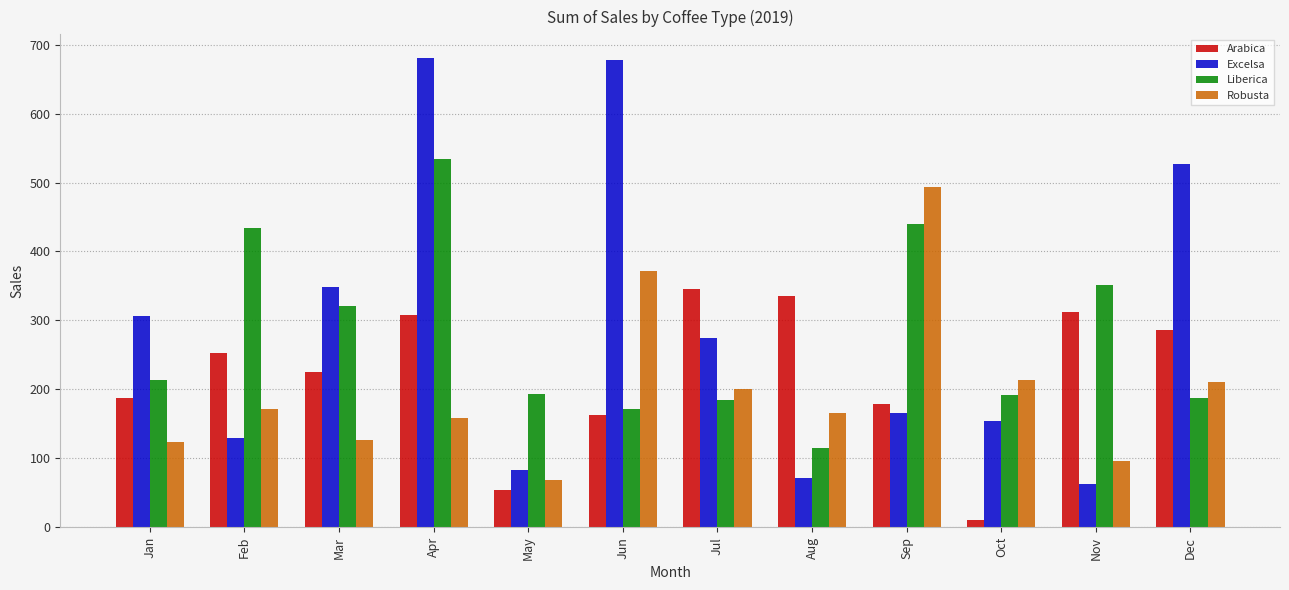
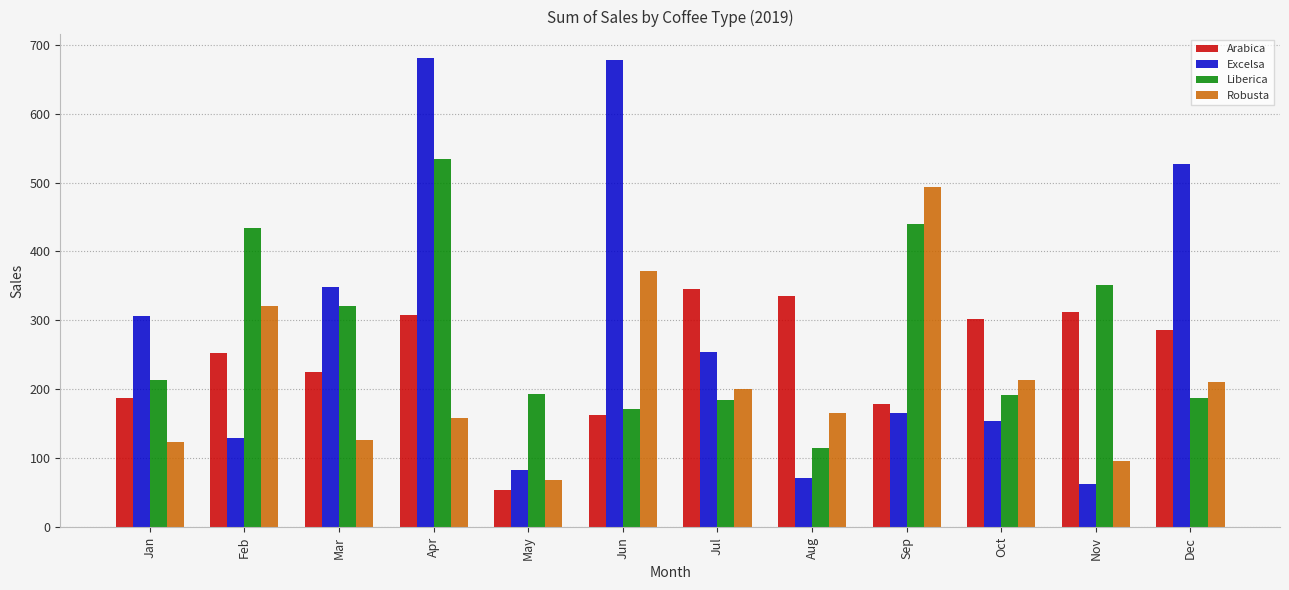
  {
    "Arabica": {
      "Jan": 190,
      "Feb": 250,
      "Mar": 220,
      "Apr": 310,
      "May": 50,
      "Jun": 160,
      "Jul": 350,
      "Aug": 330,
      "Sep": 180,
-     "Oct": 10,
+     "Oct": 300,
      "Nov": 310,
      "Dec": 290
    },
    "Excelsa": {
      "Jan": 310,
      "Feb": 130,
      "Mar": 350,
      "Apr": 680,
      "May": 80,
      "Jun": 680,
-     "Jul": 270,
+     "Jul": 250,
      "Aug": 70,
      "Sep": 170,
      "Oct": 150,
      "Nov": 60,
      "Dec": 530
    },
    "Liberica": {
      "Jan": 210,
      "Feb": 430,
      "Mar": 320,
      "Apr": 530,
      "May": 190,
      "Jun": 170,
      "Jul": 180,
      "Aug": 120,
      "Sep": 440,
      "Oct": 190,
      "Nov": 350,
      "Dec": 190
    },
    "Robusta": {
      "Jan": 120,
-     "Feb": 170,
+     "Feb": 320,
      "Mar": 130,
      "Apr": 160,
      "May": 70,
      "Jun": 370,
      "Jul": 200,
      "Aug": 170,
      "Sep": 490,
      "Oct": 210,
      "Nov": 100,
      "Dec": 210
    }
  }
